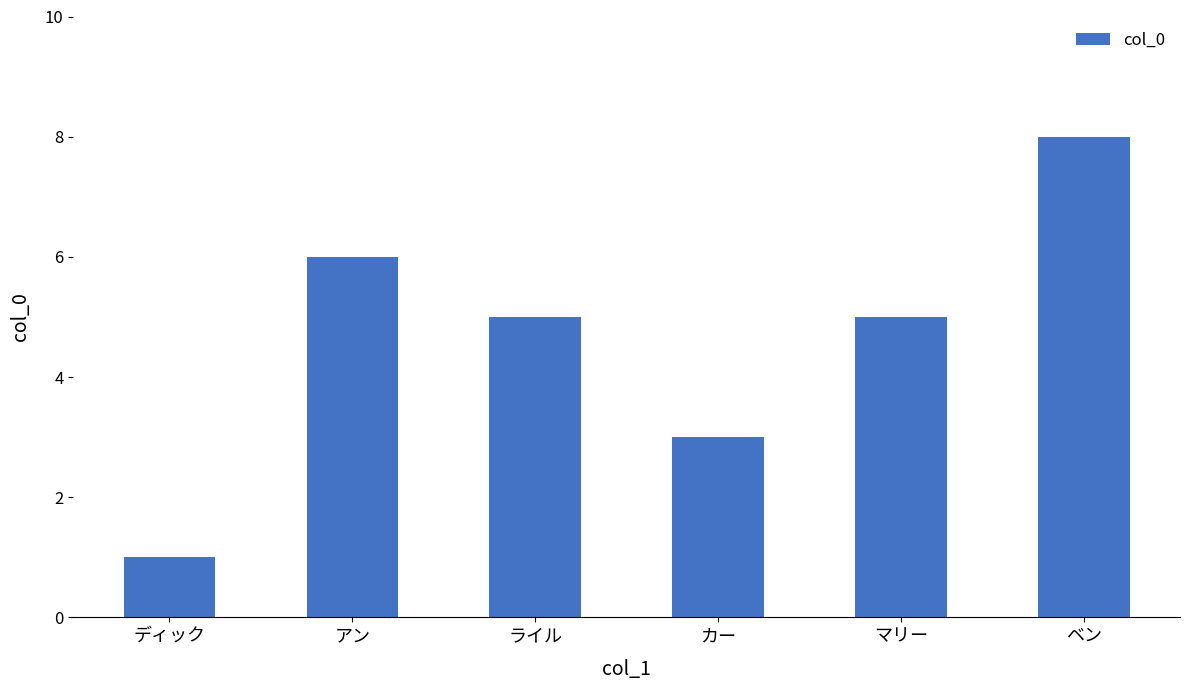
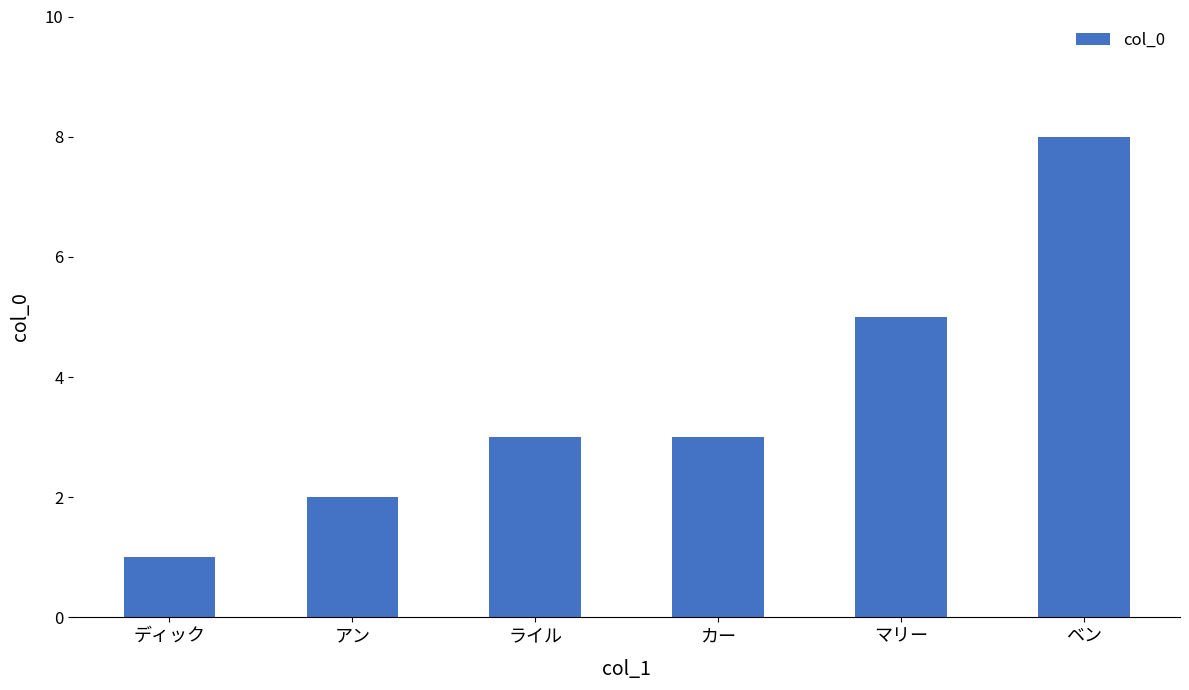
  {
    "ディック": 1,
-   "アン": 6,
-   "ライル": 5,
+   "アン": 2,
+   "ライル": 3,
    "カー": 3,
    "マリー": 5,
    "ベン": 8
  }
